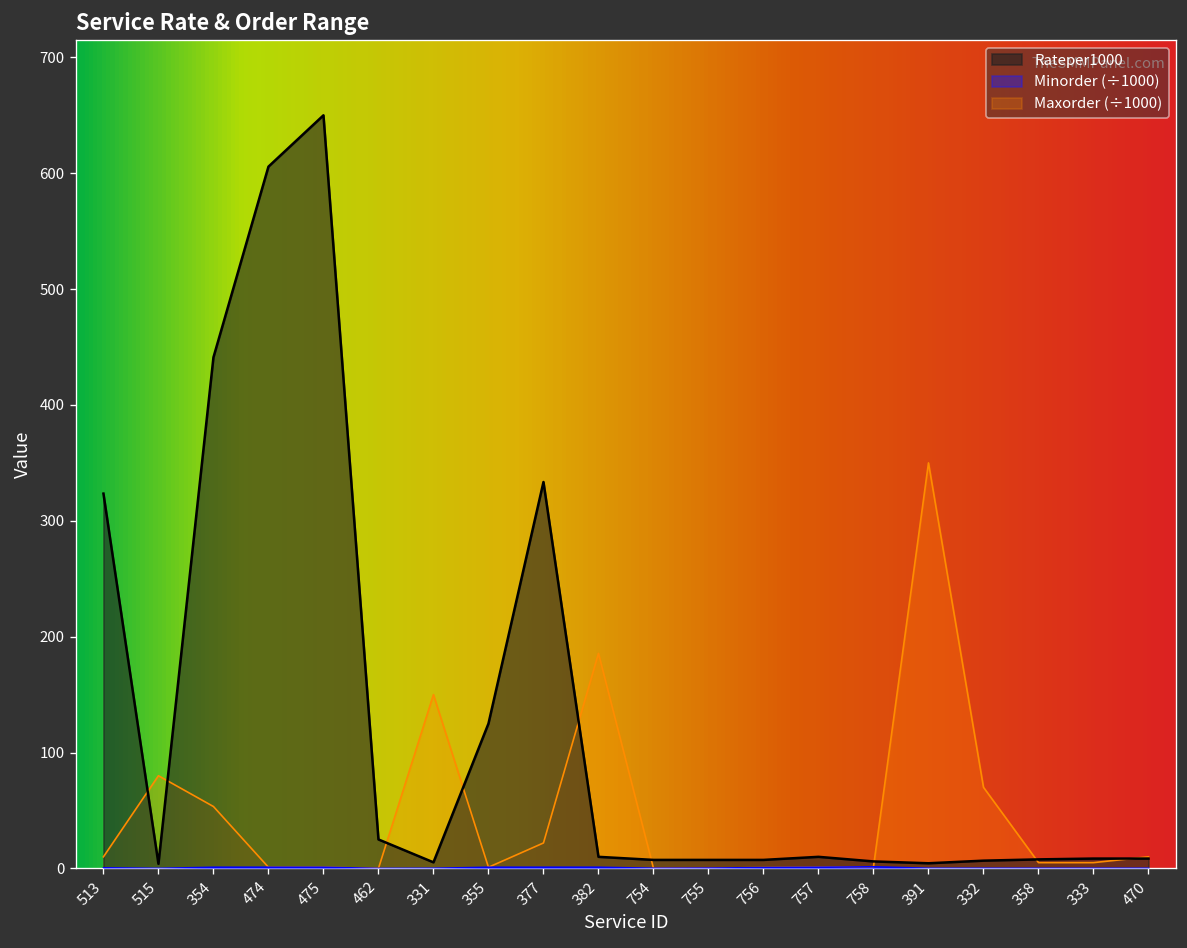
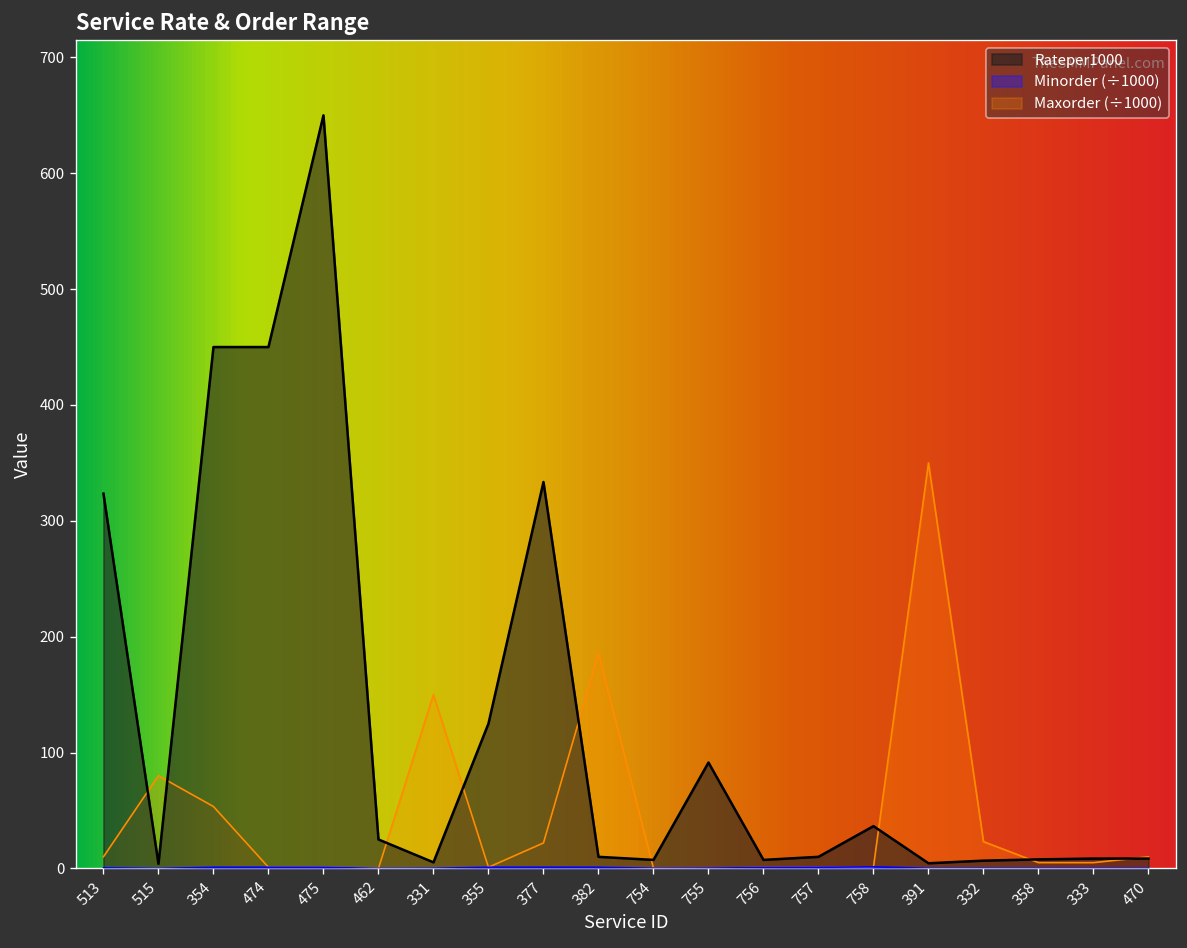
  {
    "Rateper1000": {
      "513": 320,
      "515": 0,
-     "354": 440,
-     "474": 610,
+     "354": 450,
+     "474": 450,
      "475": 650,
      "462": 30,
      "331": 10,
      "355": 130,
      "377": 330,
      "382": 10,
      "754": 10,
-     "755": 10,
+     "755": 90,
      "756": 10,
      "757": 10,
-     "758": 10,
+     "758": 40,
      "391": 0,
      "332": 10,
      "358": 10,
      "333": 10
    },
    "Minorder (÷1000)": {
      "513": 0,
      "515": 0,
      "354": 0,
      "331": 0,
      "377": 0,
      "382": 0,
      "391": 0,
      "332": 0,
      "358": 0,
      "333": 0,
      "470": 0
    },
    "Maxorder (÷1000)": {
      "513": 10,
      "515": 80,
      "354": 50,
      "331": 150,
      "377": 20,
      "382": 190,
      "391": 350,
-     "332": 70,
+     "332": 20,
      "358": 10,
      "333": 10
    }
  }
